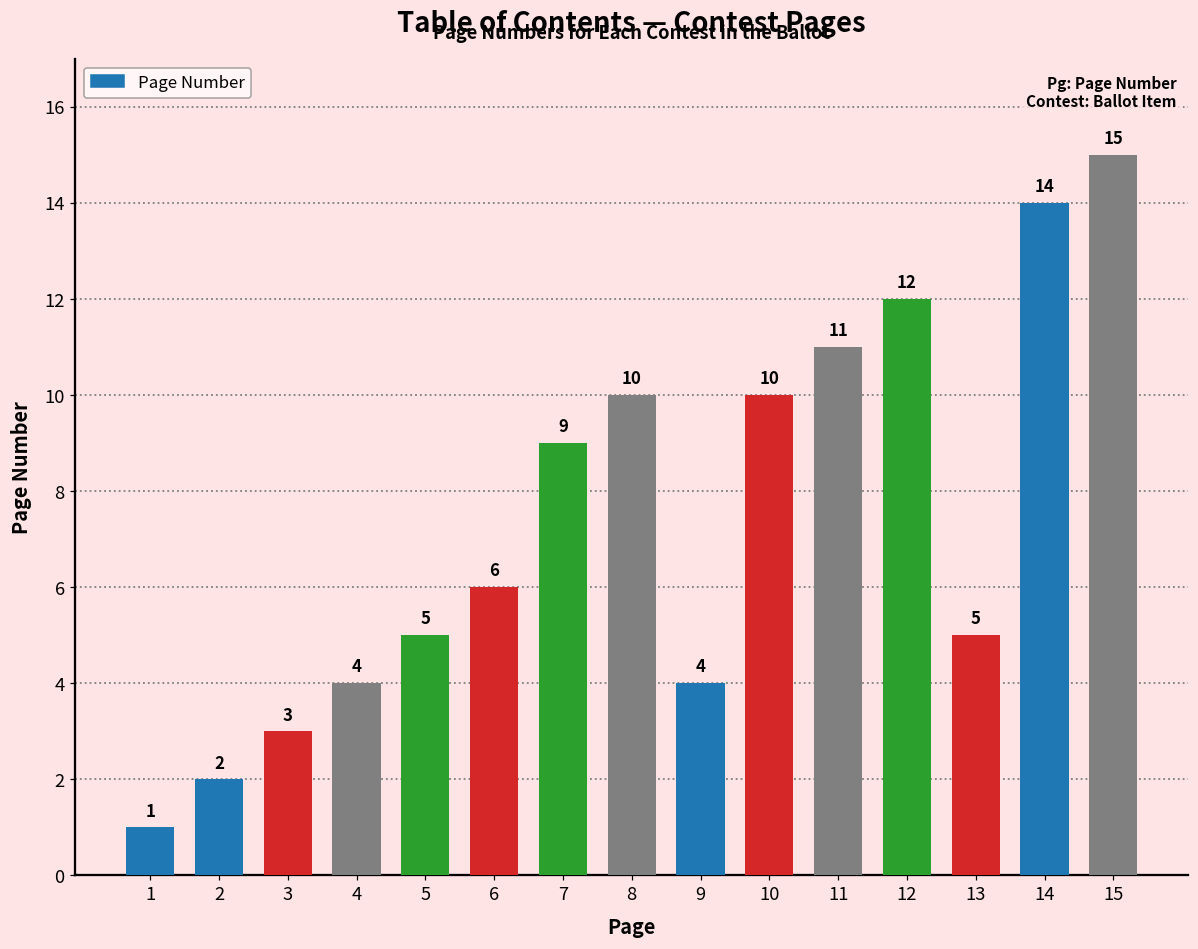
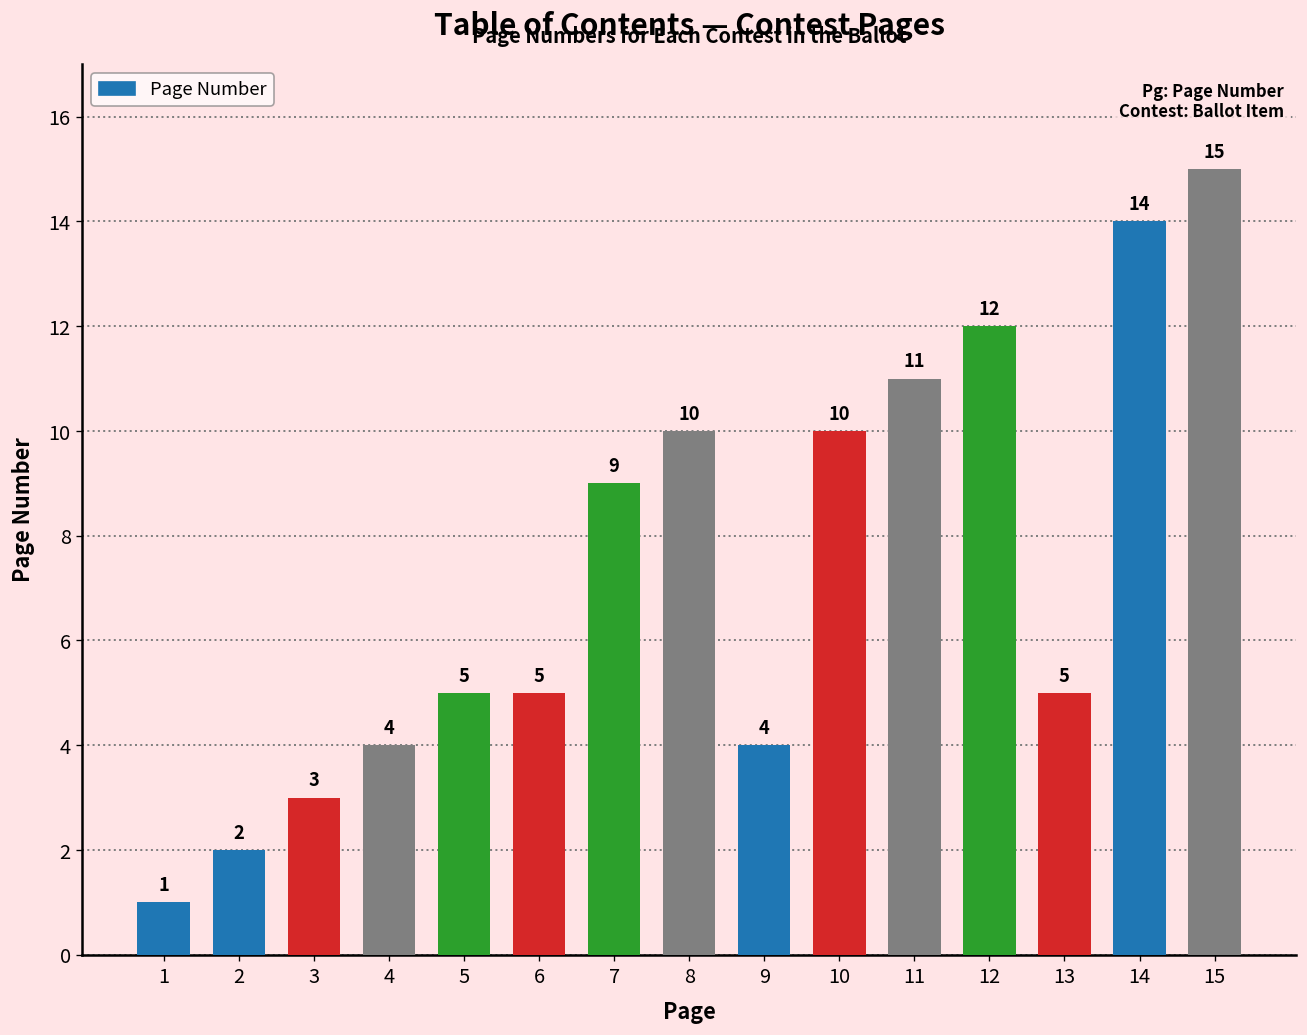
  {
    "1": 1,
    "2": 2,
    "3": 3,
    "4": 4,
    "5": 5,
-   "6": 6,
+   "6": 5,
    "7": 9,
    "8": 10,
    "9": 4,
    "10": 10,
    "11": 11,
    "12": 12,
    "13": 5,
    "14": 14,
    "15": 15
  }
